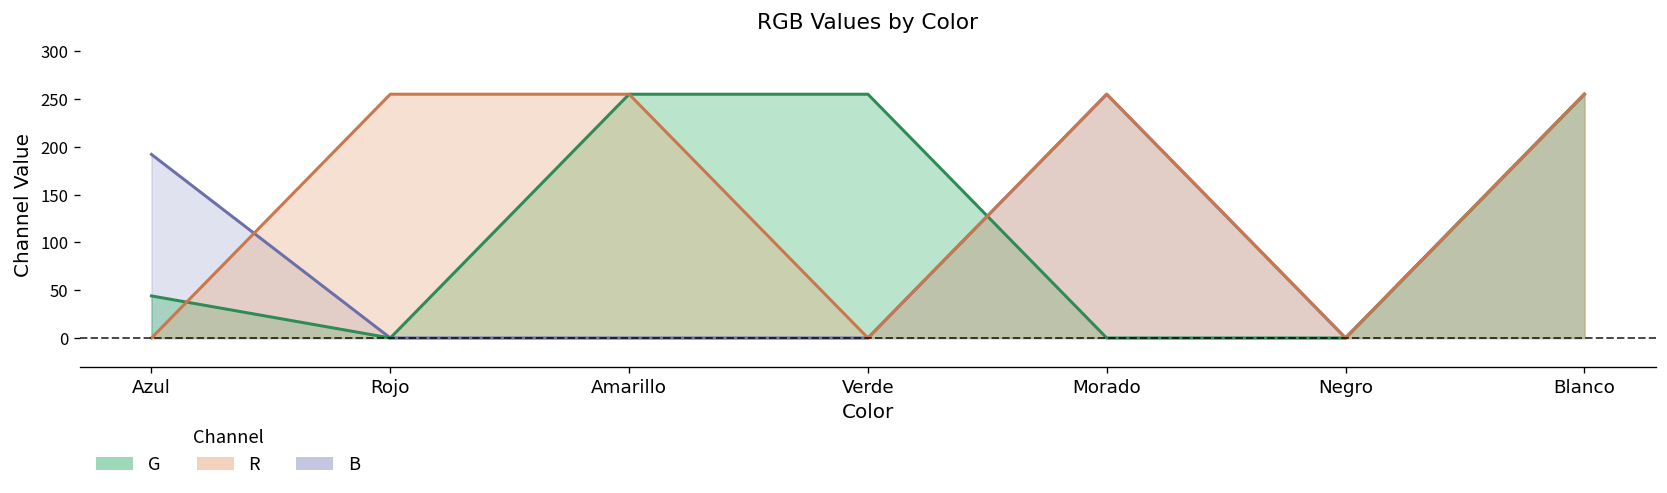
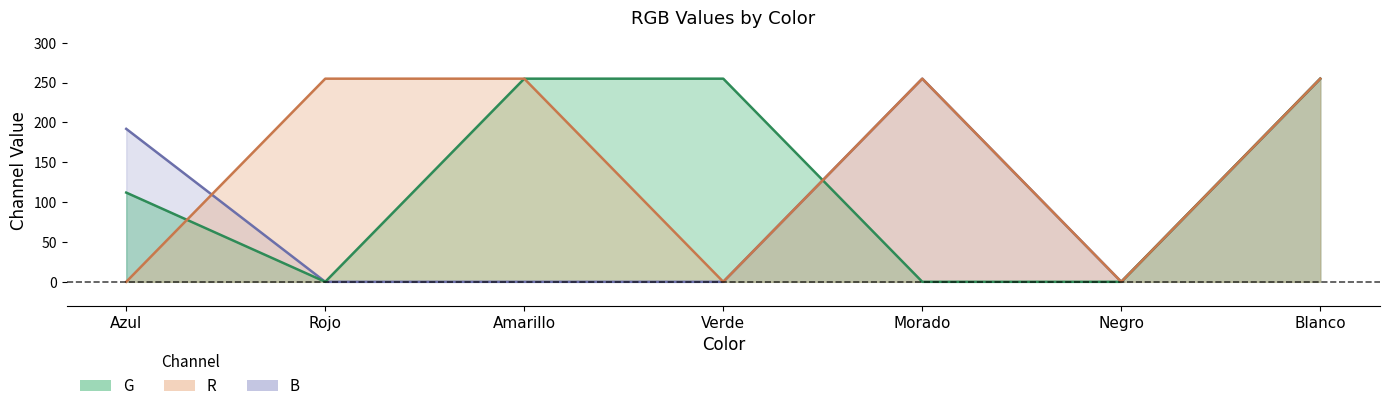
  {
    "G": {
-     "Azul": 40,
+     "Azul": 110,
      "Verde": 260,
      "Morado": 0
    }
  }
